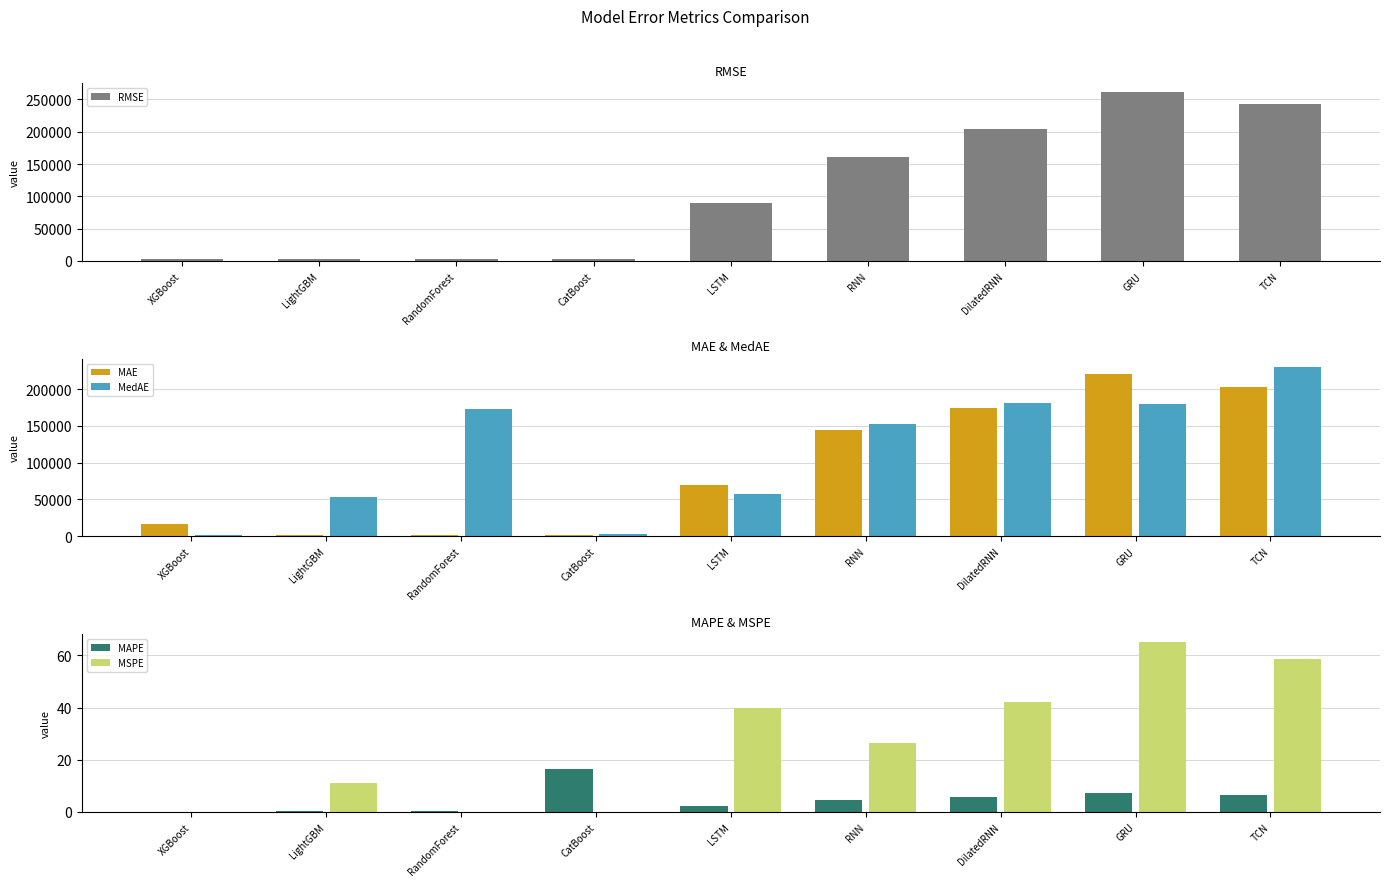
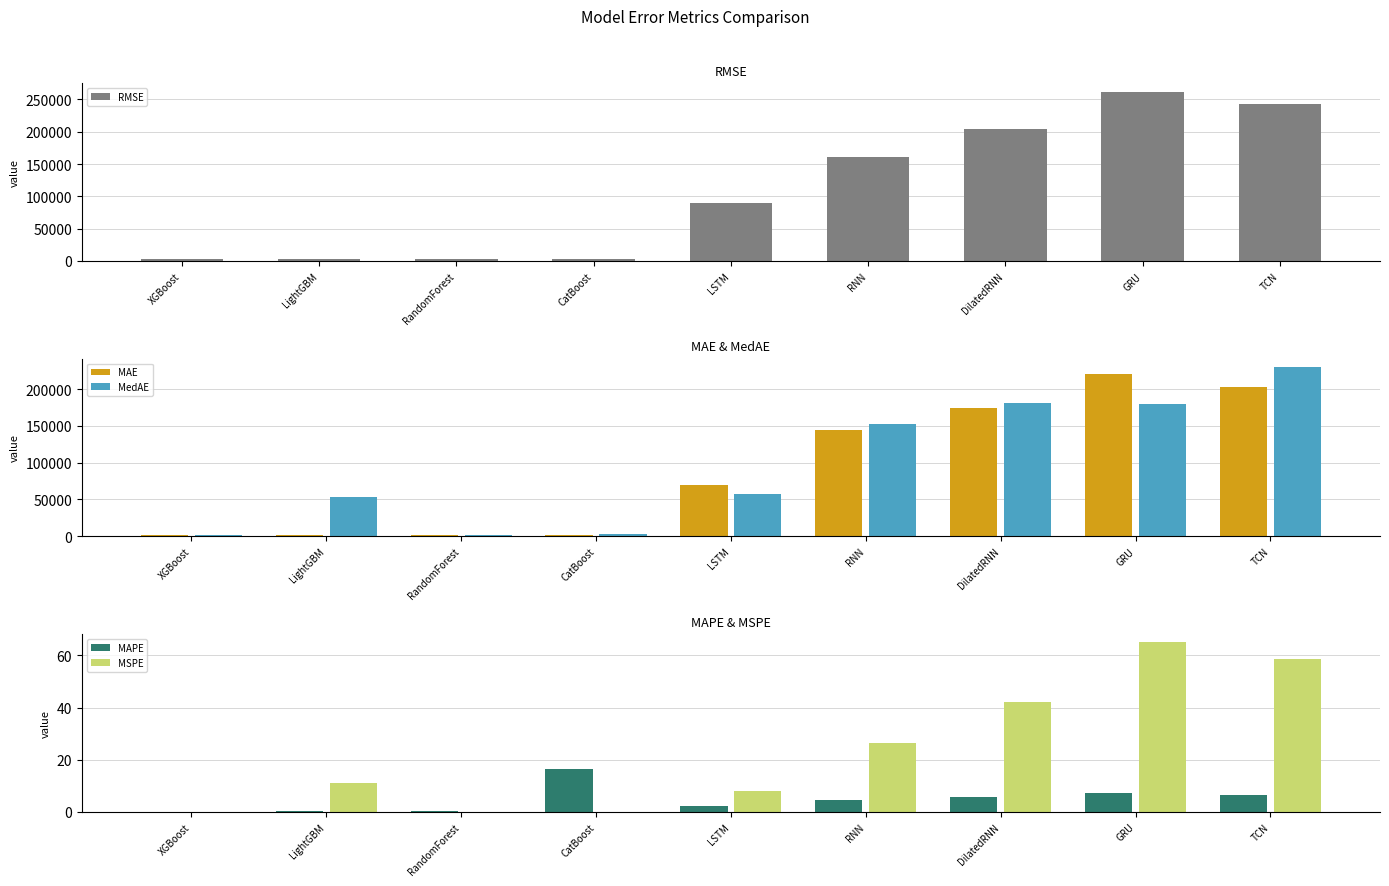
  {
    "RMSE": {
      "LSTM": 90000,
      "RNN": 160000,
      "DilatedRNN": 200000,
      "GRU": 260000,
      "TCN": 240000
    },
    "MAE & MedAE": {
      "MAE": {
-       "XGBoost": 20000,
+       "XGBoost": 0,
        "LSTM": 70000,
        "RNN": 140000,
        "DilatedRNN": 170000,
        "GRU": 220000,
        "TCN": 200000
      },
      "MedAE": {
        "LightGBM": 50000,
-       "RandomForest": 170000,
+       "RandomForest": 0,
        "LSTM": 60000,
        "RNN": 150000,
        "DilatedRNN": 180000,
        "GRU": 180000,
        "TCN": 230000
      }
    },
    "MAPE & MSPE": {
      "MAPE": {
        "CatBoost": 16,
        "LSTM": 2,
        "RNN": 5,
        "DilatedRNN": 6,
        "GRU": 7,
        "TCN": 6
      },
      "MSPE": {
        "LightGBM": 11,
-       "LSTM": 40,
+       "LSTM": 8,
        "RNN": 26,
        "DilatedRNN": 42,
        "GRU": 65,
        "TCN": 58
      }
    }
  }
